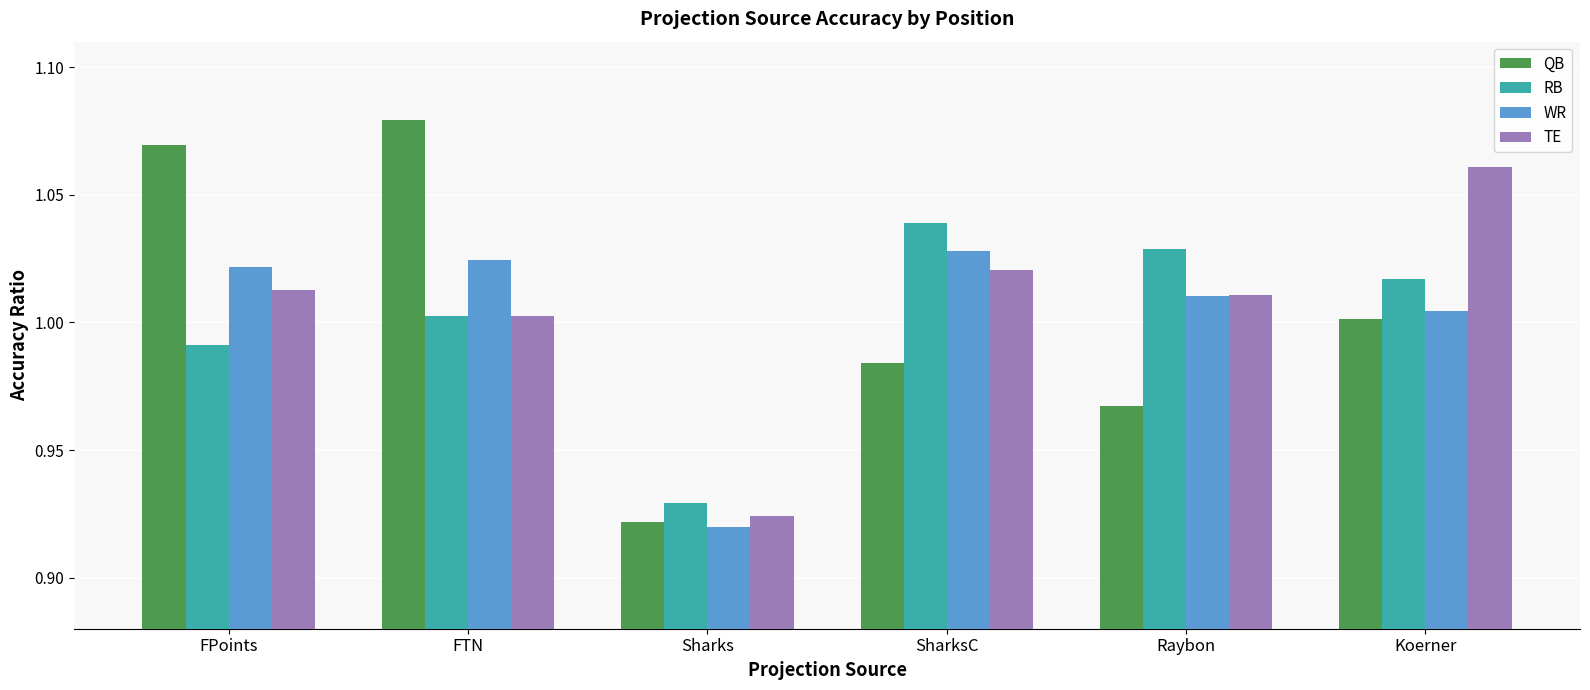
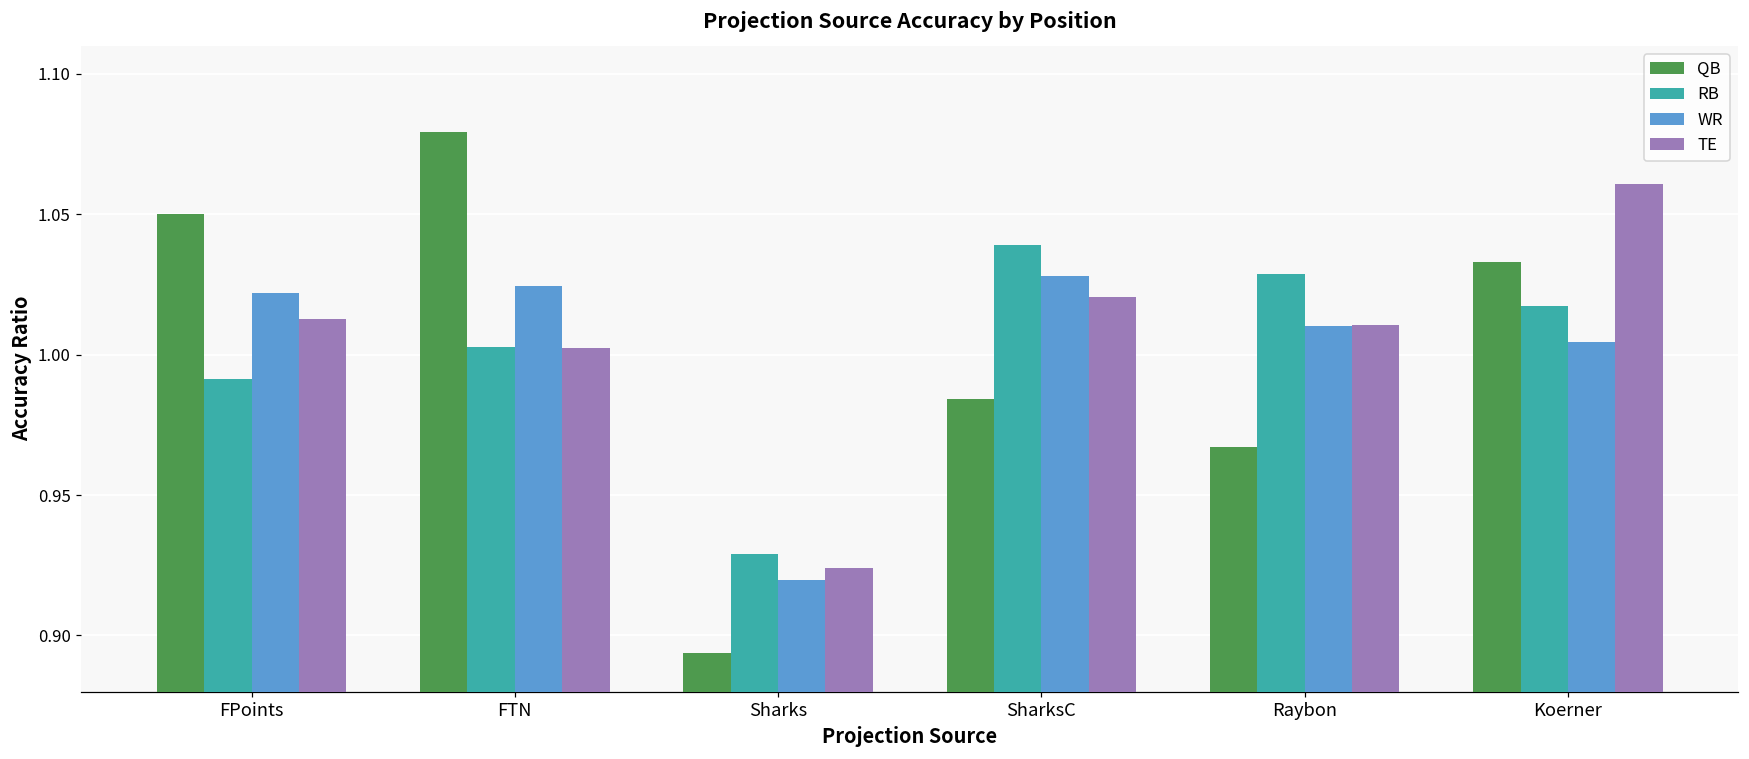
  {
    "QB": {
-     "FPoints": 1.069,
+     "FPoints": 1.050,
      "FTN": 1.079,
-     "Sharks": 0.922,
+     "Sharks": 0.894,
      "SharksC": 0.984,
      "Raybon": 0.967,
-     "Koerner": 1.001
+     "Koerner": 1.033
    },
    "TE": {
      "FPoints": 1.013,
      "FTN": 1.003,
      "Sharks": 0.924,
      "SharksC": 1.020,
      "Raybon": 1.011,
      "Koerner": 1.061
    }
  }
